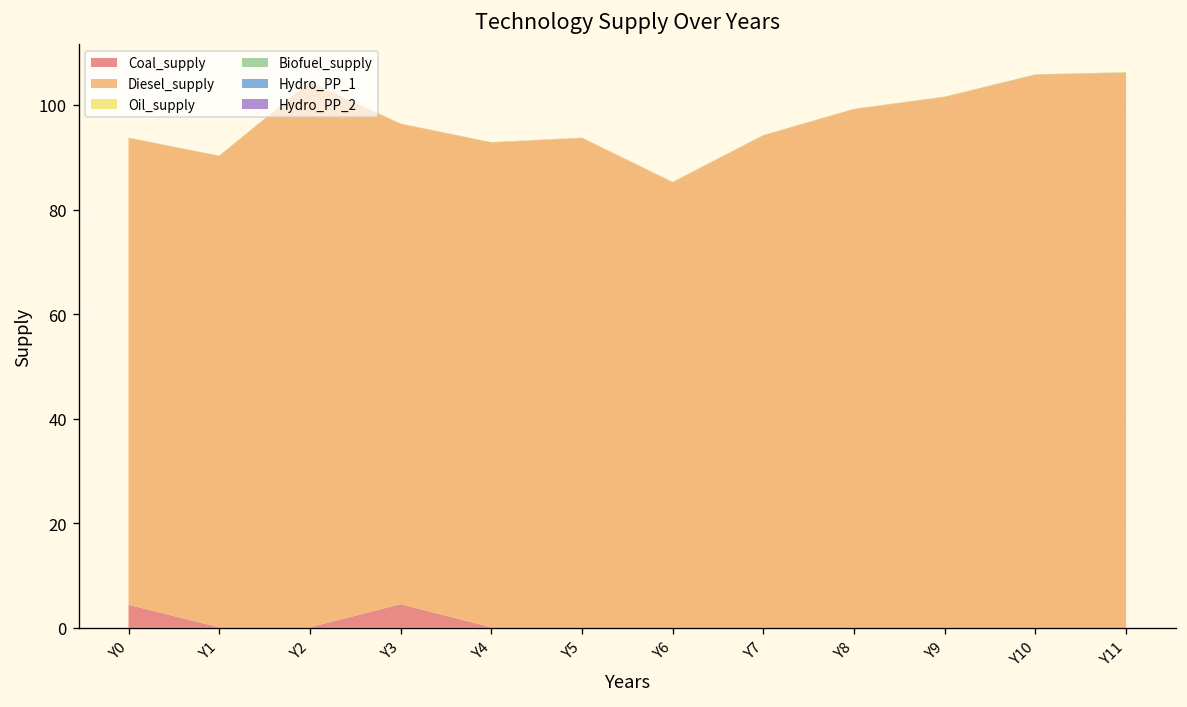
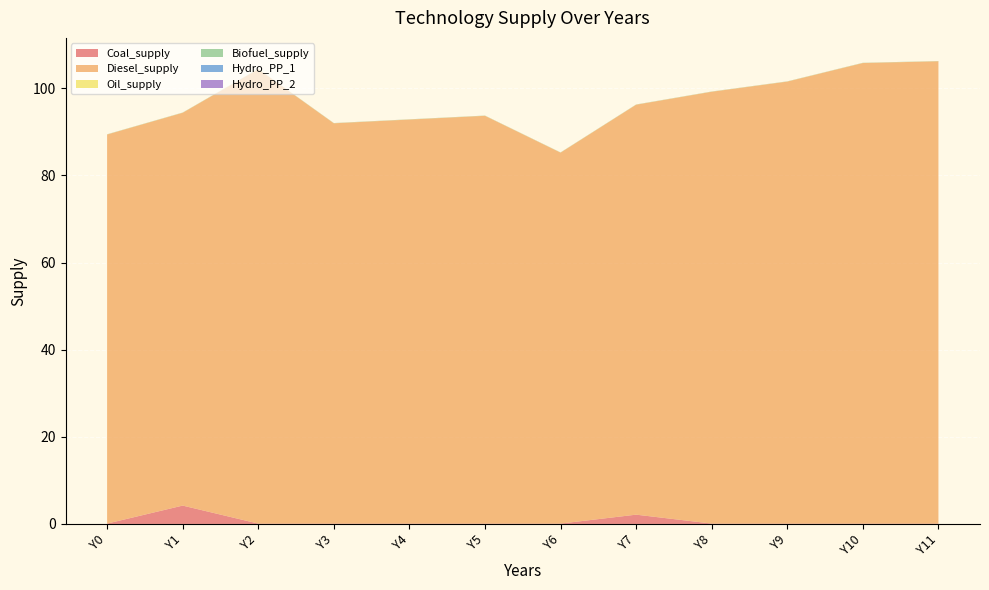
  {
    "Coal_supply": {
-     "Y0": 4,
-     "Y1": 0,
-     "Y3": 5,
-     "Y7": 0
+     "Y0": 0,
+     "Y1": 4,
+     "Y3": 0,
+     "Y7": 2
    }
  }
